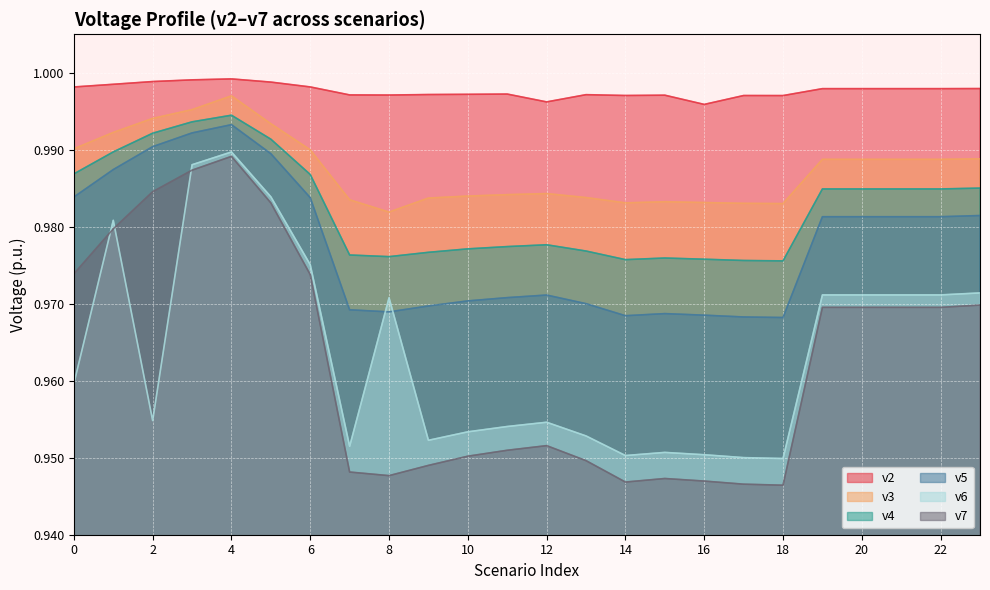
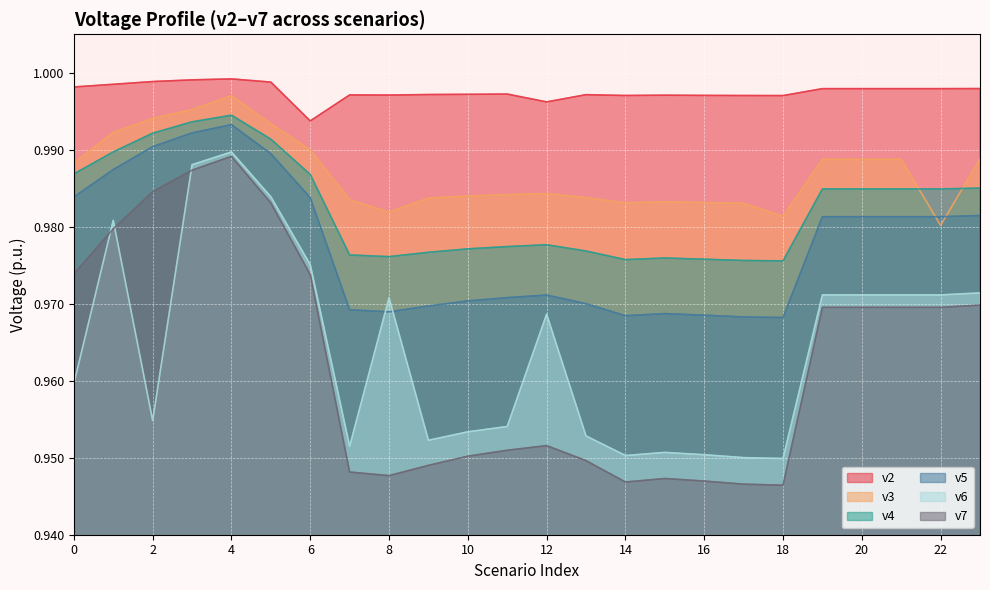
  {
    "v2": {
      "0": 0.998,
      "2": 0.999,
      "4": 0.999,
-     "6": 0.998,
+     "6": 0.994,
      "8": 0.997,
      "10": 0.997,
      "12": 0.996,
      "14": 0.997,
-     "16": 0.996,
+     "16": 0.997,
      "18": 0.997,
      "20": 0.998,
      "22": 0.998
    },
    "v3": {
-     "0": 0.990,
+     "0": 0.988,
      "2": 0.994,
      "4": 0.997,
      "6": 0.990,
      "8": 0.982,
      "10": 0.984,
      "12": 0.984,
      "14": 0.983,
      "16": 0.983,
-     "18": 0.983,
+     "18": 0.981,
      "20": 0.989,
-     "22": 0.989
+     "22": 0.980
    },
    "v6": {
      "0": 0.960,
      "2": 0.955,
      "4": 0.990,
      "6": 0.975,
      "8": 0.971,
      "10": 0.953,
-     "12": 0.955,
+     "12": 0.969,
      "14": 0.950,
      "16": 0.950,
      "18": 0.950,
      "20": 0.971,
      "22": 0.971
    }
  }
